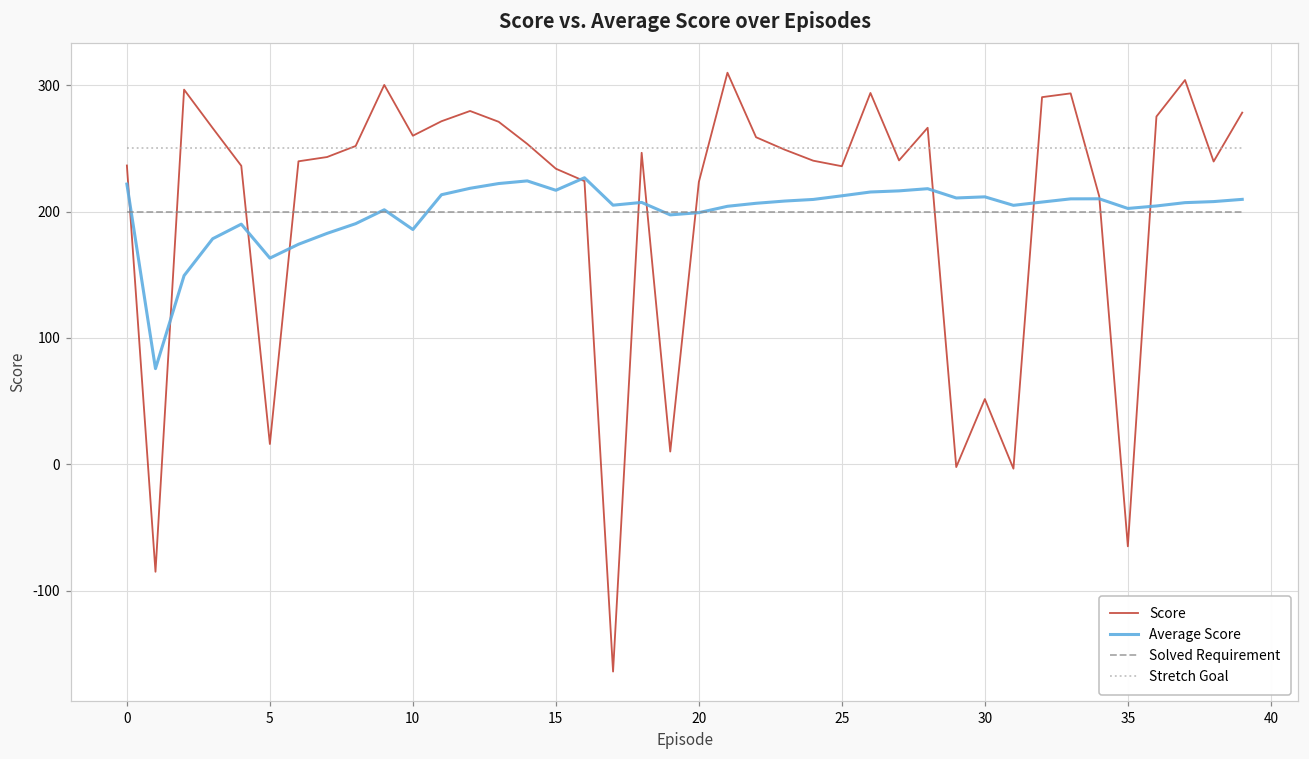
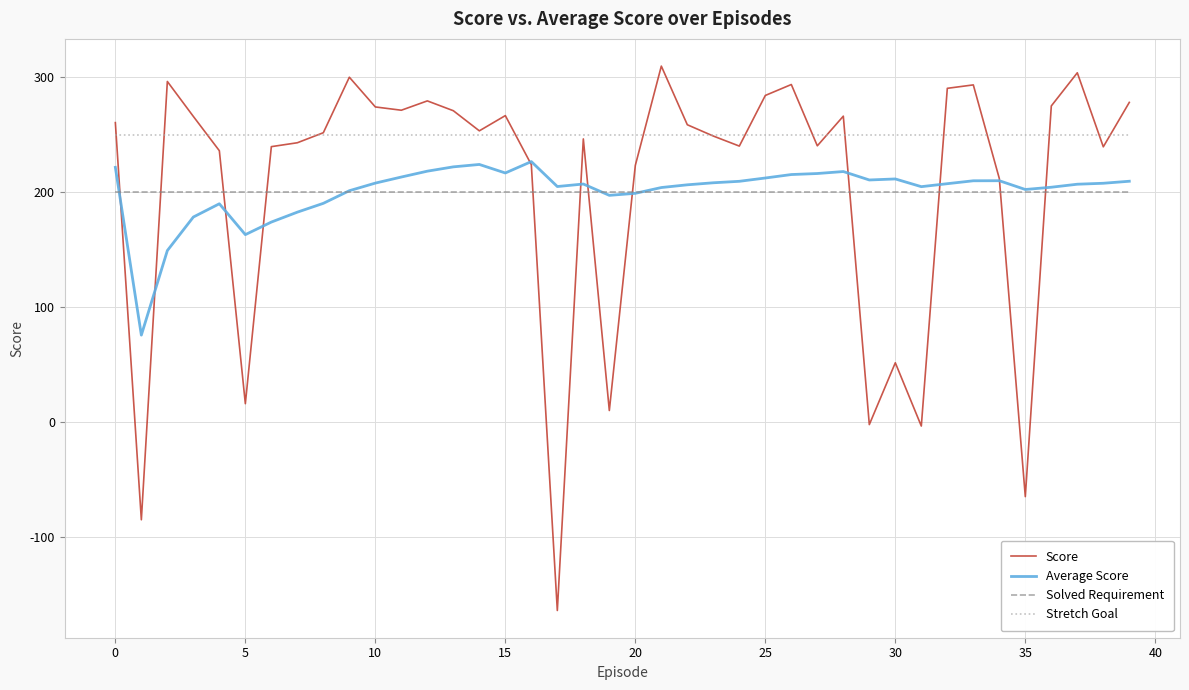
  {
    "Score": {
-     "0": 236,
+     "0": 261,
      "5": 16,
-     "10": 260,
-     "15": 234,
+     "10": 274,
+     "15": 267,
      "20": 223,
-     "25": 236,
+     "25": 284,
      "30": 52,
      "35": -65
    },
    "Average Score": {
      "0": 222,
      "5": 163,
-     "10": 186,
+     "10": 208,
      "15": 217,
      "25": 212,
      "30": 212,
      "35": 202
    }
  }
